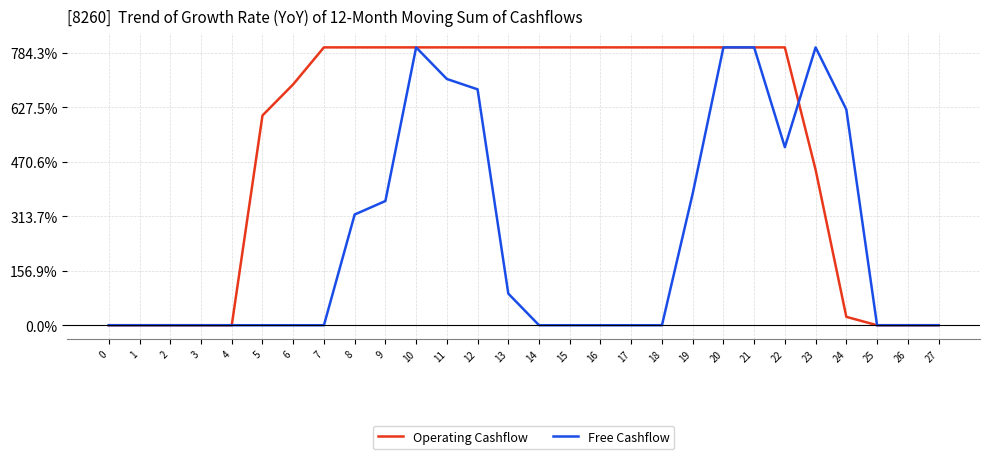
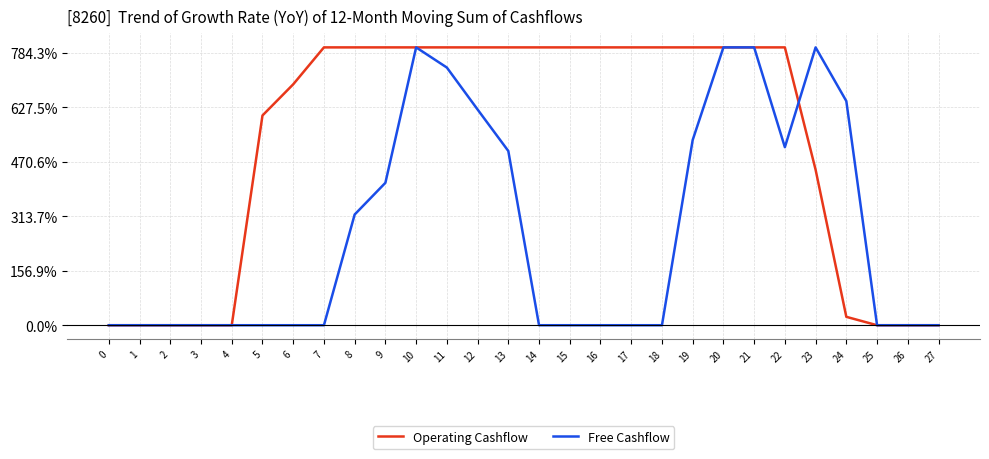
  {
    "Operating Cashflow": {
      "5": "600%",
      "6": "690%",
      "7": "800%",
      "8": "800%",
      "9": "800%",
      "11": "800%",
      "12": "800%",
      "13": "800%",
      "14": "800%",
      "15": "800%",
      "16": "800%",
      "17": "800%",
      "18": "800%",
      "19": "800%",
      "22": "800%",
      "23": "450%",
      "24": "20%"
    },
    "Free Cashflow": {
      "5": "0%",
      "6": "0%",
      "7": "0%",
      "8": "320%",
-     "9": "360%",
-     "11": "710%",
-     "12": "680%",
-     "13": "90%",
+     "9": "410%",
+     "11": "740%",
+     "12": "620%",
+     "13": "500%",
      "14": "0%",
      "15": "0%",
      "16": "0%",
      "17": "0%",
      "18": "0%",
-     "19": "380%",
+     "19": "530%",
      "22": "510%",
      "23": "800%",
-     "24": "620%"
+     "24": "650%"
    }
  }
